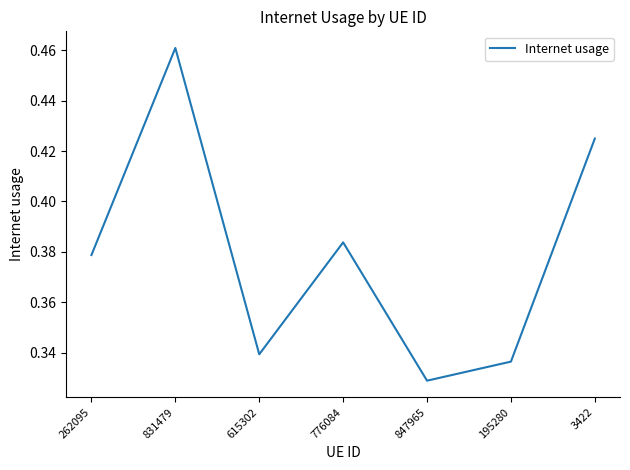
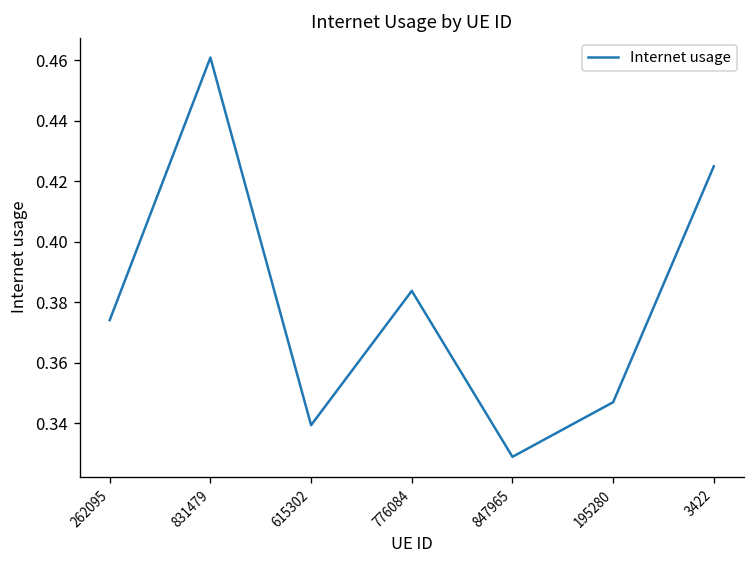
  {
-   "262095": 0.379,
+   "262095": 0.374,
    "831479": 0.461,
    "615302": 0.339,
    "776084": 0.384,
    "847965": 0.329,
-   "195280": 0.336,
+   "195280": 0.347,
    "3422": 0.425
  }
